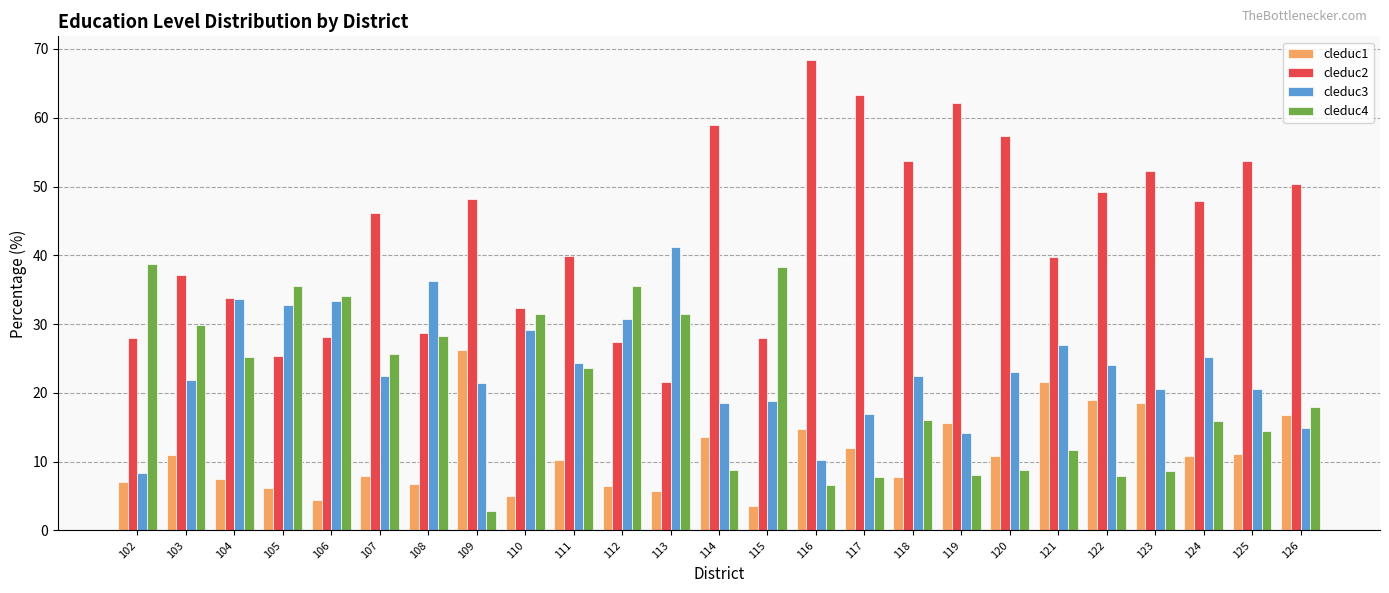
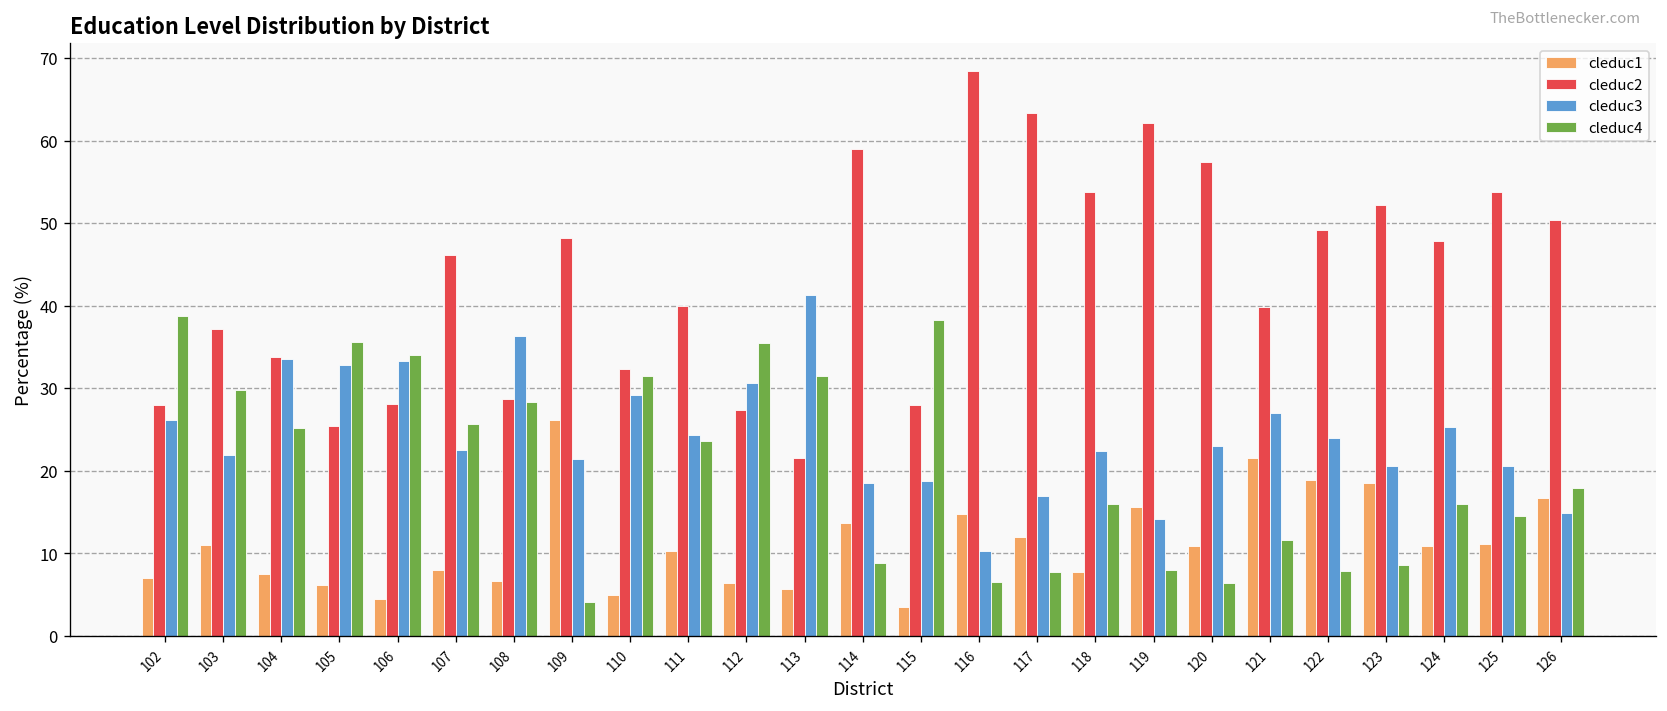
  {
    "cleduc1": {
      "102": 7,
      "103": 11,
      "104": 7,
      "105": 6,
      "106": 4,
      "107": 8,
      "108": 7,
      "109": 26,
      "110": 5,
      "111": 10,
      "112": 6,
      "113": 6,
      "114": 14,
      "115": 4,
      "116": 15,
      "117": 12,
      "118": 8,
      "119": 16,
      "120": 11,
      "121": 22,
      "122": 19,
      "123": 19,
      "124": 11,
      "125": 11,
      "126": 17
    },
    "cleduc2": {
      "102": 28,
      "103": 37,
      "104": 34,
      "105": 25,
      "106": 28,
      "107": 46,
      "108": 29,
      "109": 48,
      "110": 32,
      "111": 40,
      "112": 27,
      "113": 22,
      "114": 59,
      "115": 28,
      "116": 68,
      "117": 63,
      "118": 54,
      "119": 62,
      "120": 57,
      "121": 40,
      "122": 49,
      "123": 52,
      "124": 48,
      "125": 54,
      "126": 50
    },
    "cleduc3": {
-     "102": 8,
+     "102": 26,
      "103": 22,
      "104": 34,
      "105": 33,
      "106": 33,
      "107": 22,
      "108": 36,
      "109": 21,
      "110": 29,
      "111": 24,
      "112": 31,
      "113": 41,
      "114": 19,
      "115": 19,
      "116": 10,
      "117": 17,
      "118": 22,
      "119": 14,
      "120": 23,
      "121": 27,
      "122": 24,
      "123": 21,
      "124": 25,
      "125": 21,
      "126": 15
    },
    "cleduc4": {
      "102": 39,
      "103": 30,
      "104": 25,
      "105": 36,
      "106": 34,
      "107": 26,
      "108": 28,
-     "109": 3,
+     "109": 4,
      "110": 31,
      "111": 24,
      "112": 35,
      "113": 31,
      "114": 9,
      "115": 38,
      "116": 7,
      "117": 8,
      "118": 16,
      "119": 8,
-     "120": 9,
+     "120": 6,
      "121": 12,
      "122": 8,
      "123": 9,
      "124": 16,
      "125": 15,
      "126": 18
    }
  }
